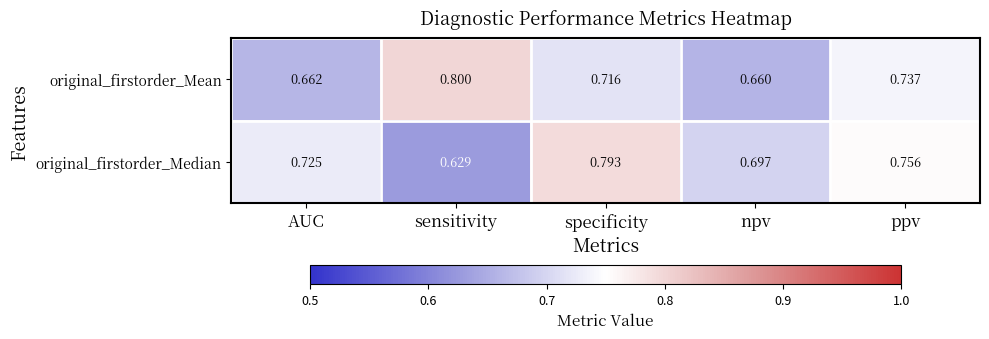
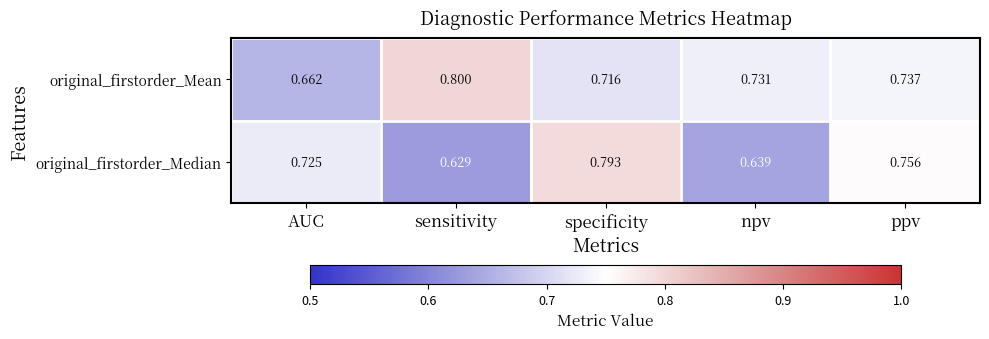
  {
    "original_firstorder_Mean": {
      "AUC": 0.662,
      "sensitivity": 0.800,
      "specificity": 0.716,
-     "npv": 0.660,
+     "npv": 0.731,
      "ppv": 0.737
    },
    "original_firstorder_Median": {
      "AUC": 0.725,
      "sensitivity": 0.629,
      "specificity": 0.793,
-     "npv": 0.697,
+     "npv": 0.639,
      "ppv": 0.756
    }
  }
